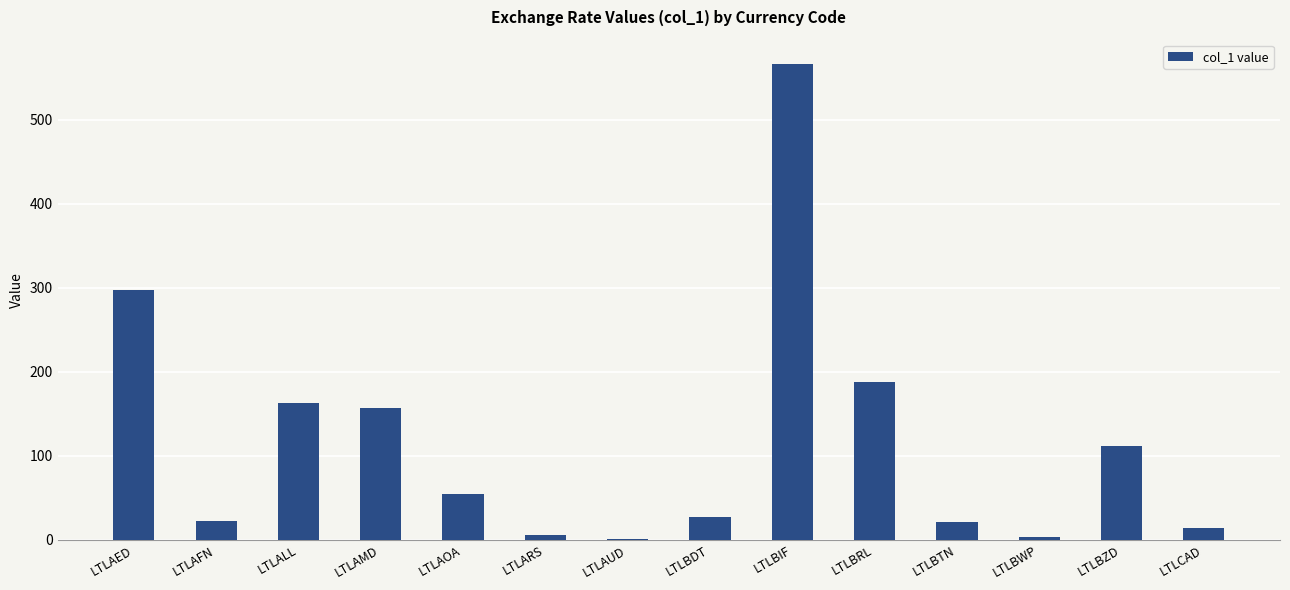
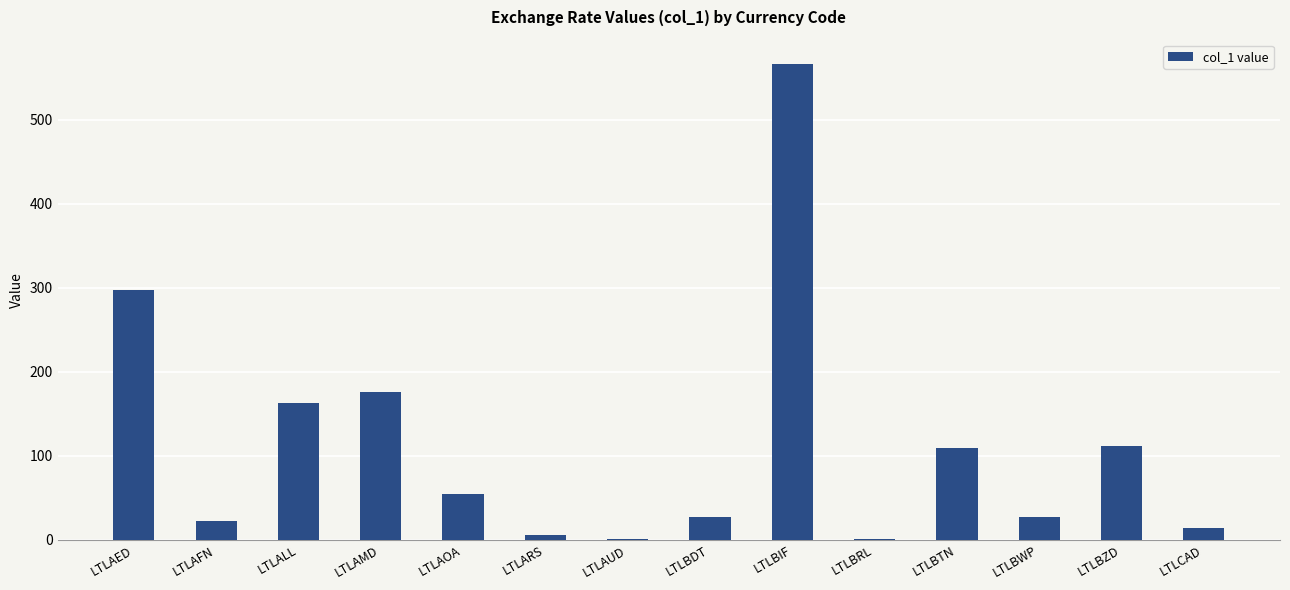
  {
    "LTLAED": 300,
    "LTLAFN": 20,
    "LTLALL": 160,
-   "LTLAMD": 160,
+   "LTLAMD": 180,
    "LTLAOA": 50,
    "LTLARS": 10,
    "LTLBDT": 30,
    "LTLBIF": 570,
-   "LTLBRL": 190,
-   "LTLBTN": 20,
-   "LTLBWP": 0,
+   "LTLBRL": 0,
+   "LTLBTN": 110,
+   "LTLBWP": 30,
    "LTLBZD": 110,
    "LTLCAD": 10
  }
